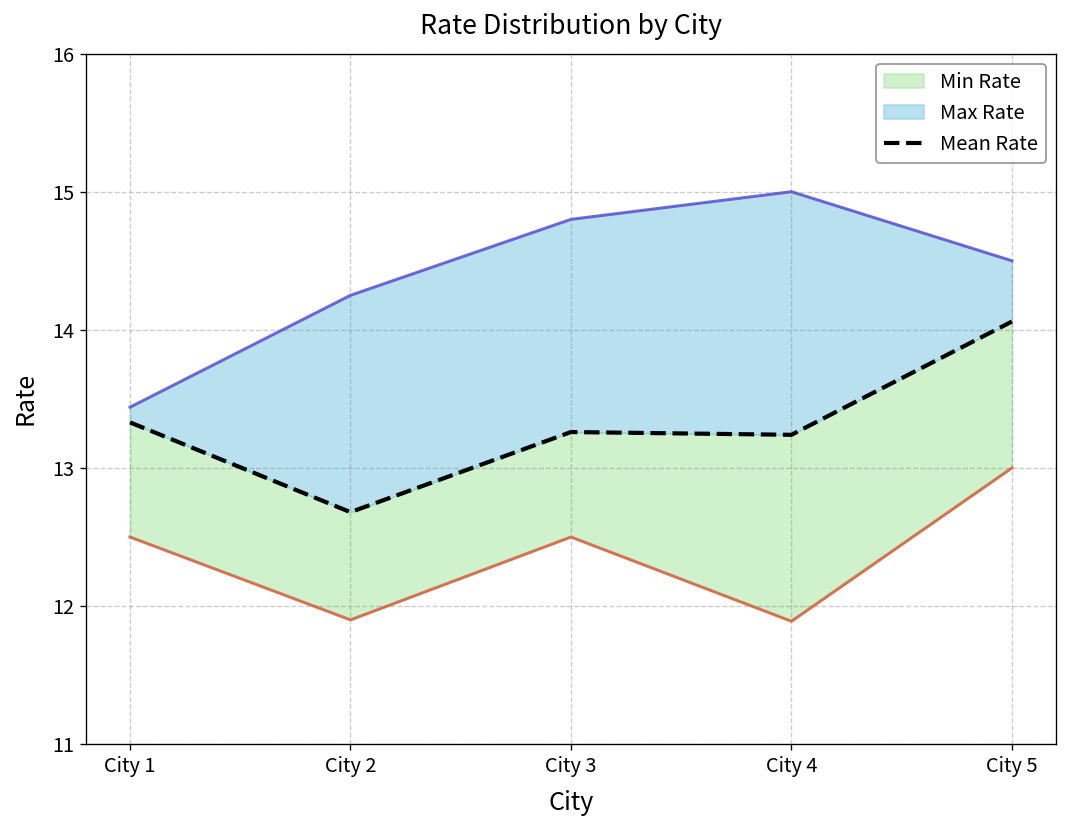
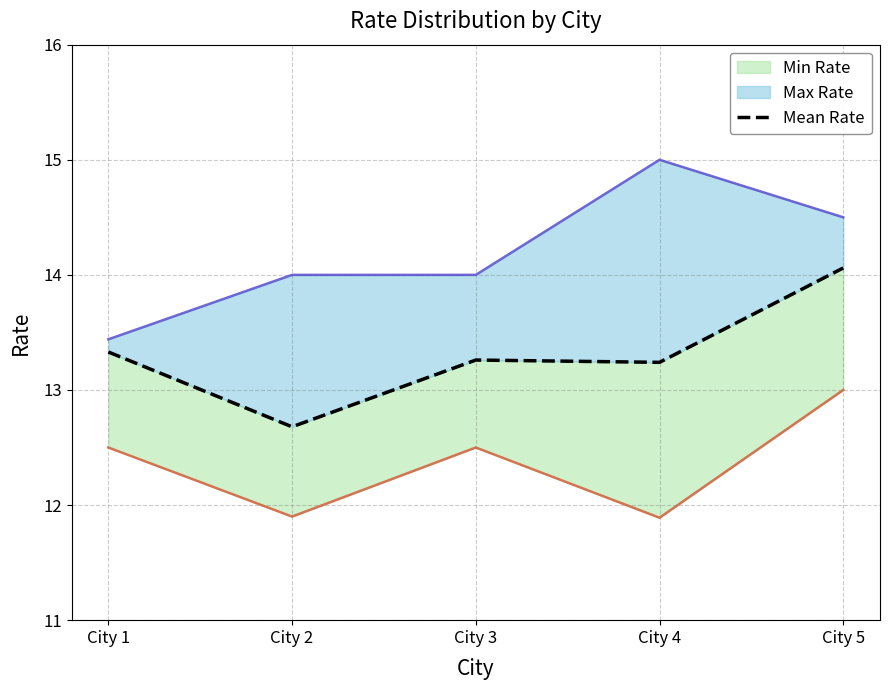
  {
    "Min Rate": {
      "City 1": 13.33,
      "City 2": 12.68,
      "City 3": 13.26,
      "City 4": 13.24,
      "City 5": 14.06
    },
    "Max Rate": {
      "City 1": 13.44,
-     "City 2": 14.25,
-     "City 3": 14.8,
+     "City 2": 14.00,
+     "City 3": 14.0,
      "City 4": 15.00,
      "City 5": 14.50
    }
  }
